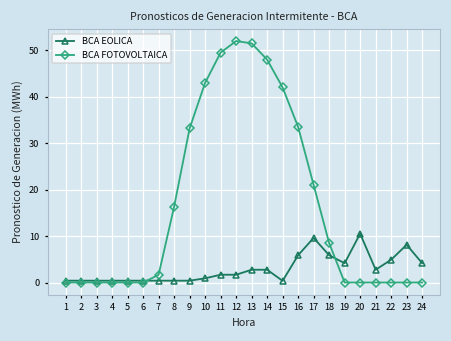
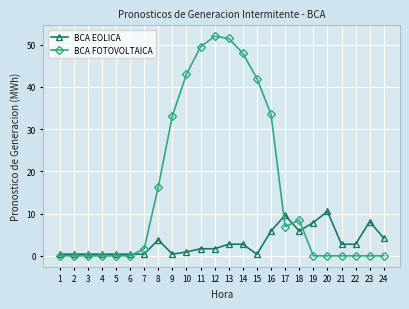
  {
    "BCA EOLICA": {
      "7": 0,
-     "8": 0,
+     "8": 4,
      "9": 0,
      "10": 1,
      "11": 2,
      "12": 2,
      "13": 3,
      "14": 3,
      "15": 0,
      "16": 6,
      "17": 10,
      "18": 6,
-     "19": 4,
+     "19": 8,
      "20": 11,
      "21": 3,
-     "22": 5,
+     "22": 3,
      "23": 8,
      "24": 4
    },
    "BCA FOTOVOLTAICA": {
      "7": 2,
      "8": 16,
      "9": 33,
      "10": 43,
      "11": 50,
      "12": 52,
      "13": 52,
      "14": 48,
      "15": 42,
      "16": 34,
-     "17": 21,
+     "17": 7,
      "18": 9,
      "19": 0,
      "20": 0,
      "21": 0,
      "22": 0,
      "23": 0,
      "24": 0
    }
  }
